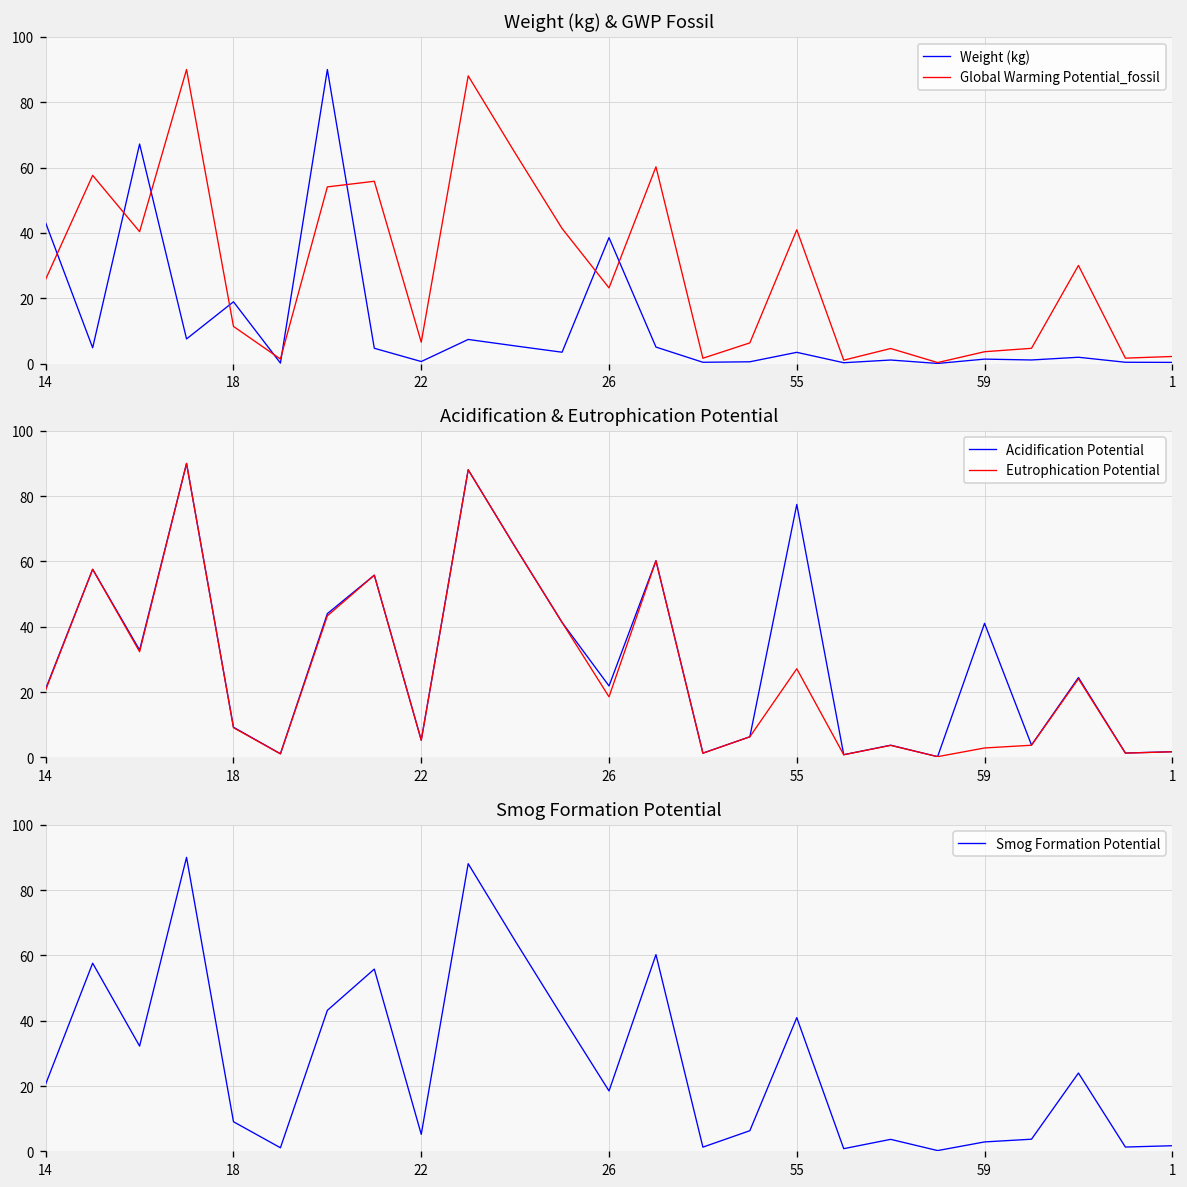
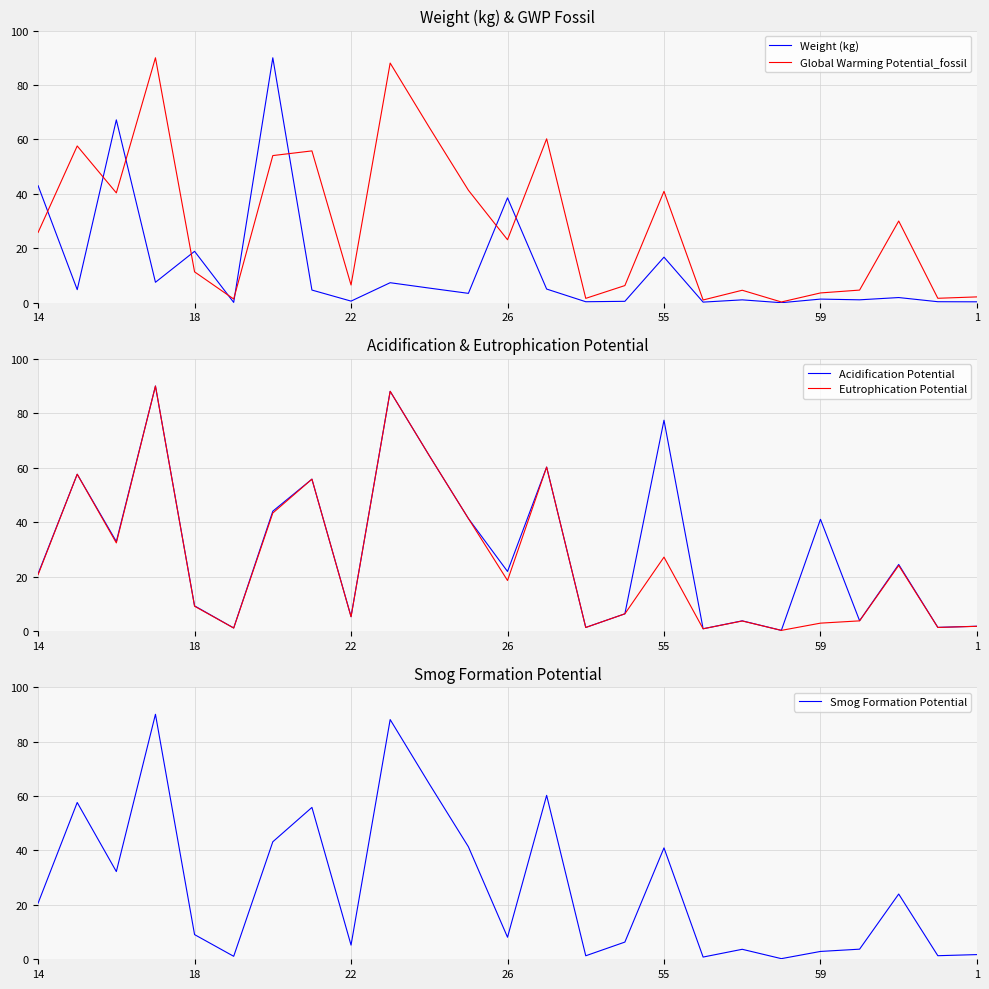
  {
    "Weight (kg) & GWP Fossil": {
      "Weight (kg)": {
        "26": 39,
-       "55": 3,
+       "55": 17,
        "59": 1
      },
      "Global Warming Potential_fossil": {
        "26": 23,
        "55": 41,
        "59": 4
      }
    },
    "Acidification & Eutrophication Potential": {
      "Acidification Potential": {
        "26": 22,
        "55": 77,
        "59": 41
      },
      "Eutrophication Potential": {
        "26": 19,
        "55": 27,
        "59": 3
      }
    },
    "Smog Formation Potential": {
-     "26": 18,
+     "26": 8,
      "55": 41,
      "59": 3
    }
  }
